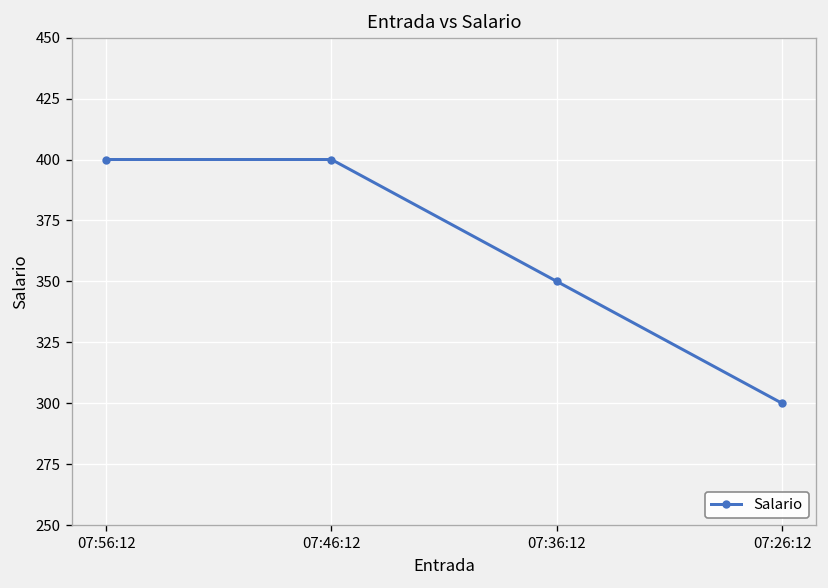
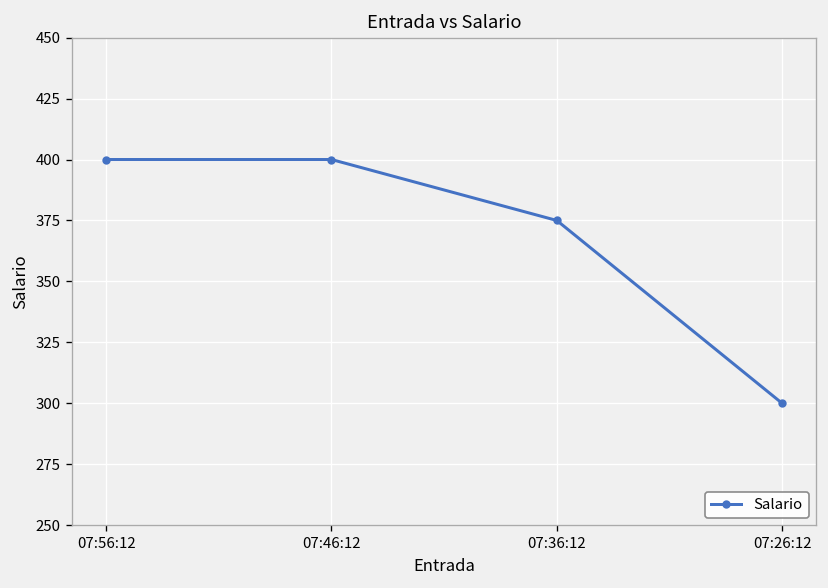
  {
    "07:56:12": 400,
    "07:46:12": 400,
-   "07:36:12": 350,
+   "07:36:12": 375,
    "07:26:12": 300
  }
